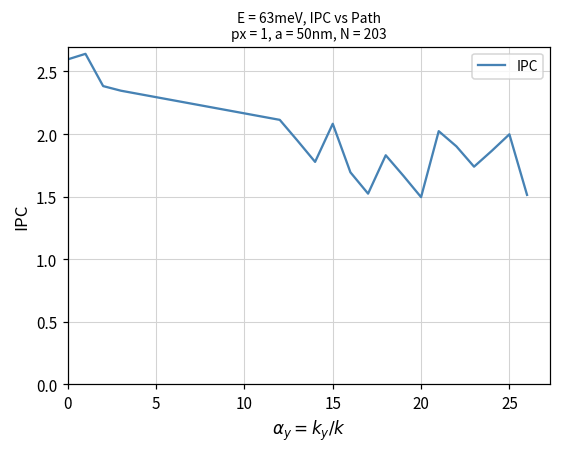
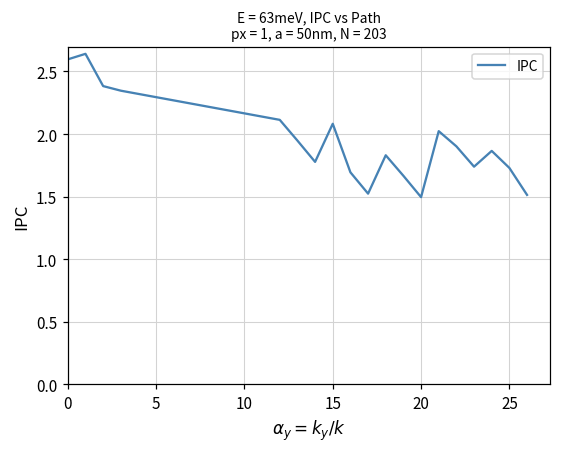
  {
    "0": 2.60,
    "15": 2.08,
    "20": 1.50,
-   "25": 2.00
+   "25": 1.73
  }
